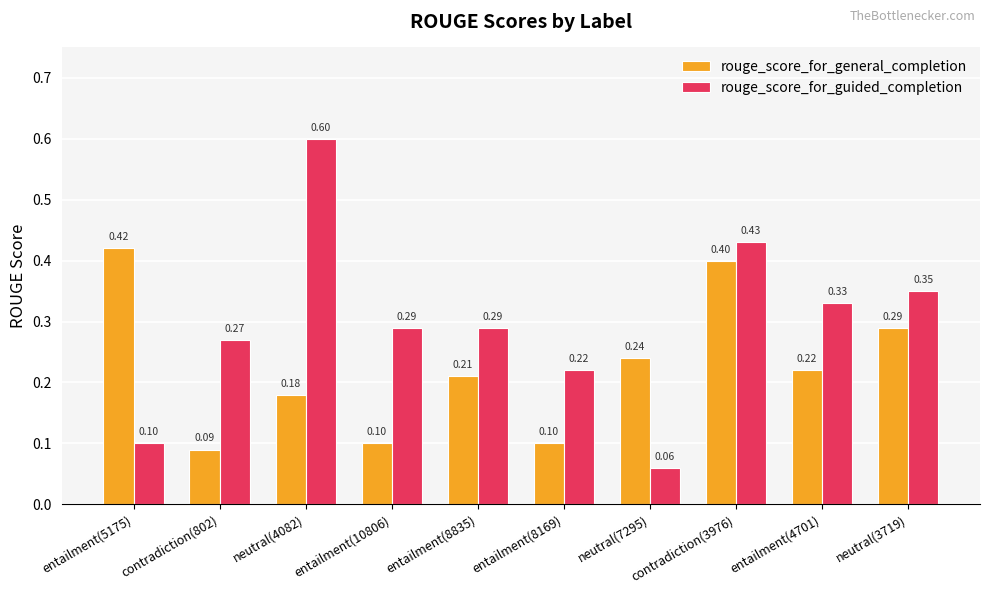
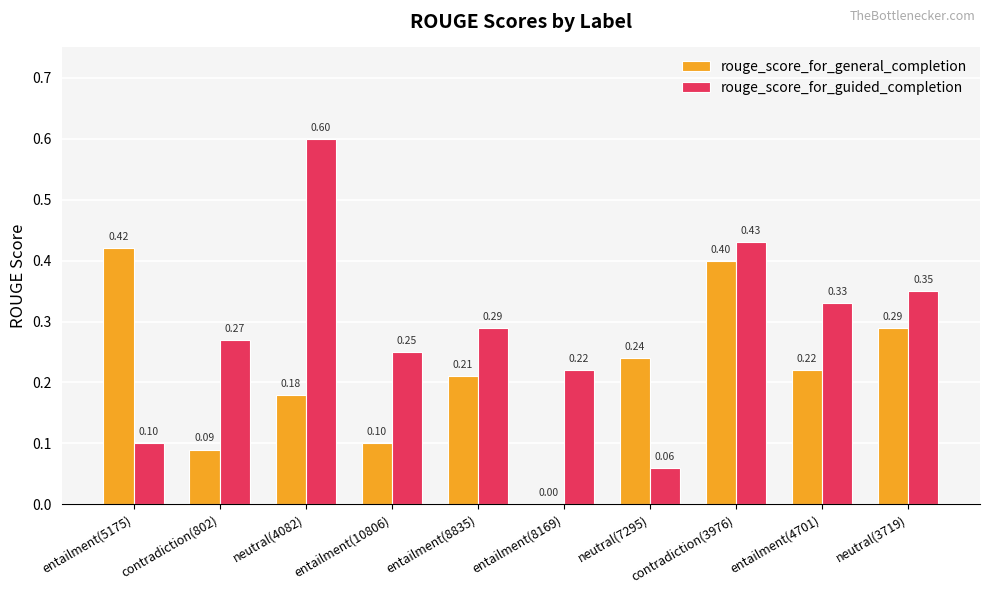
  {
    "rouge_score_for_general_completion": {
      "entailment(5175)": 0.42,
      "contradiction(802)": 0.09,
      "neutral(4082)": 0.18,
      "entailment(10806)": 0.10,
      "entailment(8835)": 0.21,
-     "entailment(8169)": 0.10,
+     "entailment(8169)": 0.00,
      "neutral(7295)": 0.24,
      "contradiction(3976)": 0.40,
      "entailment(4701)": 0.22,
      "neutral(3719)": 0.29
    },
    "rouge_score_for_guided_completion": {
      "entailment(5175)": 0.10,
      "contradiction(802)": 0.27,
      "neutral(4082)": 0.60,
-     "entailment(10806)": 0.29,
+     "entailment(10806)": 0.25,
      "entailment(8835)": 0.29,
      "entailment(8169)": 0.22,
      "neutral(7295)": 0.06,
      "contradiction(3976)": 0.43,
      "entailment(4701)": 0.33,
      "neutral(3719)": 0.35
    }
  }
